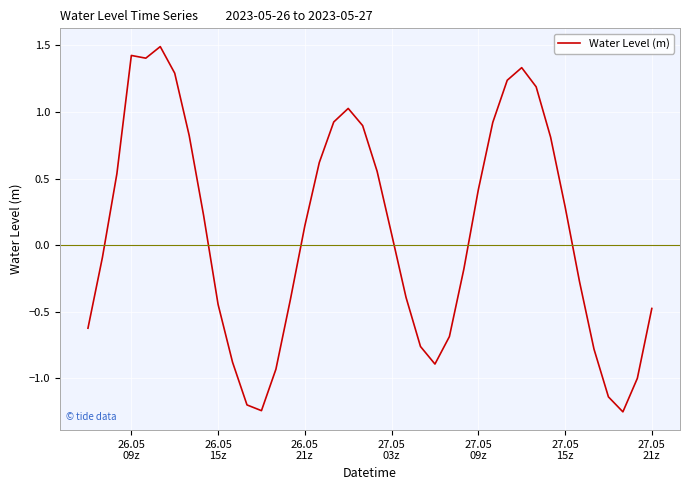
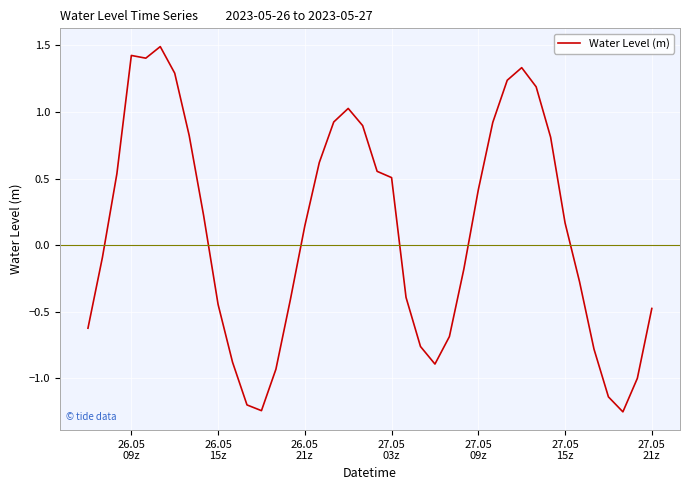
  {
    "26.05 09z": 1.42,
    "26.05 15z": -0.45,
    "26.05 21z": 0.14,
-   "27.05 03z": 0.08,
+   "27.05 03z": 0.51,
    "27.05 09z": 0.42,
-   "27.05 15z": 0.29,
+   "27.05 15z": 0.17,
    "27.05 21z": -0.48
  }
